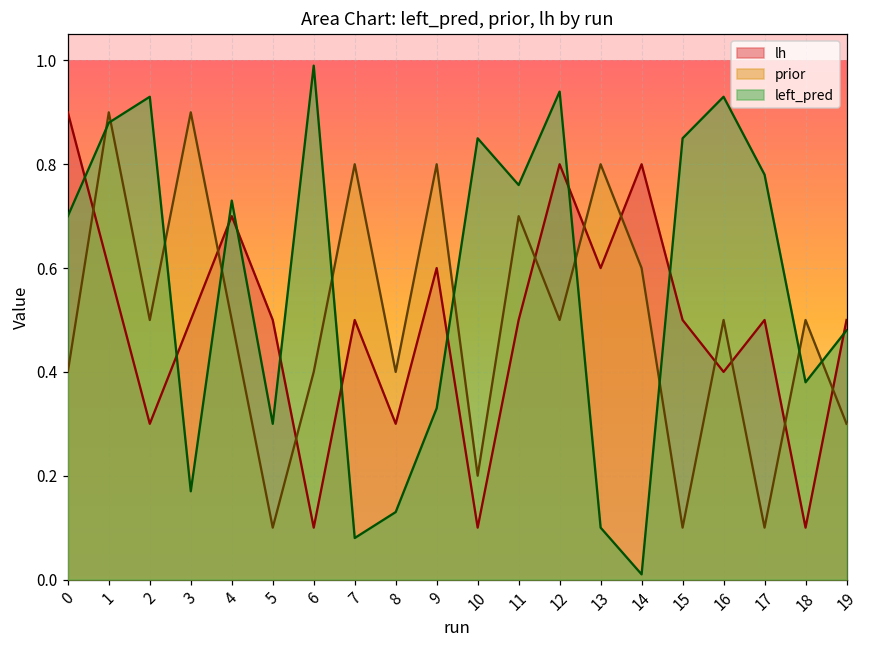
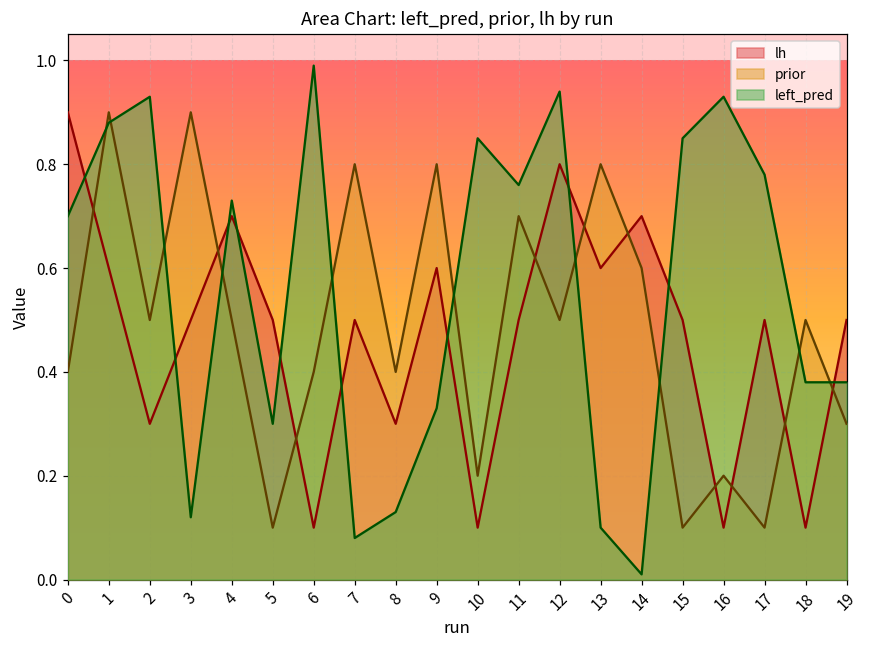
  {
    "lh": {
      "0": 0.9,
      "1": 0.6,
      "2": 0.3,
      "3": 0.5,
      "4": 0.7,
      "5": 0.5,
      "6": 0.1,
      "7": 0.5,
      "8": 0.3,
      "9": 0.6,
      "10": 0.1,
      "11": 0.5,
      "12": 0.8,
      "13": 0.6,
-     "14": 0.8,
+     "14": 0.7,
      "15": 0.5,
-     "16": 0.4,
+     "16": 0.1,
      "17": 0.5,
      "18": 0.1,
      "19": 0.5
    },
    "prior": {
      "0": 0.4,
      "1": 0.9,
      "2": 0.5,
      "3": 0.9,
      "4": 0.5,
      "5": 0.1,
      "6": 0.4,
      "7": 0.8,
      "8": 0.4,
      "9": 0.8,
      "10": 0.2,
      "11": 0.7,
      "12": 0.5,
      "13": 0.8,
      "14": 0.6,
      "15": 0.1,
-     "16": 0.5,
+     "16": 0.2,
      "17": 0.1,
      "18": 0.5,
      "19": 0.3
    },
    "left_pred": {
      "0": 0.70,
      "1": 0.88,
      "2": 0.93,
-     "3": 0.17,
+     "3": 0.12,
      "4": 0.73,
      "5": 0.30,
      "6": 0.99,
      "7": 0.08,
      "8": 0.13,
      "9": 0.33,
      "10": 0.85,
      "11": 0.76,
      "12": 0.94,
      "13": 0.10,
      "14": 0.01,
      "15": 0.85,
      "16": 0.93,
      "17": 0.78,
      "18": 0.38,
-     "19": 0.48
+     "19": 0.38
    }
  }
